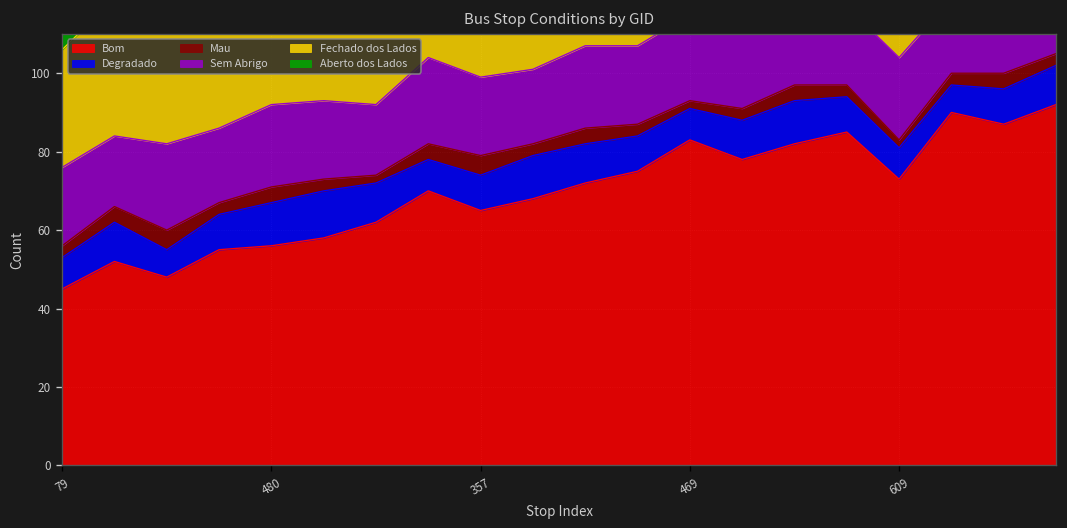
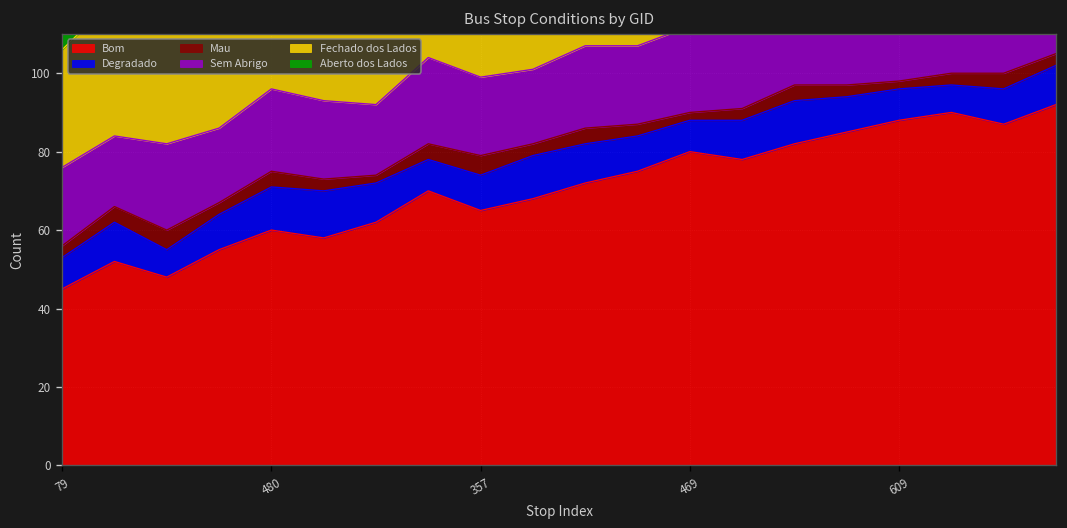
  {
    "Bom": {
      "79": 45,
-     "480": 56,
+     "480": 60,
      "357": 65,
-     "469": 83,
-     "609": 73
+     "469": 80,
+     "609": 88
    },
    "Degradado": {
      "79": 8,
      "480": 11,
      "357": 9,
      "469": 8,
      "609": 8
    },
    "Mau": {
      "79": 3,
      "480": 4,
      "357": 5,
      "469": 2,
      "609": 2
    },
    "Sem Abrigo": {
      "79": 20,
      "480": 21,
      "357": 20
    },
    "Fechado dos Lados": {
      "79": 30
    }
  }
